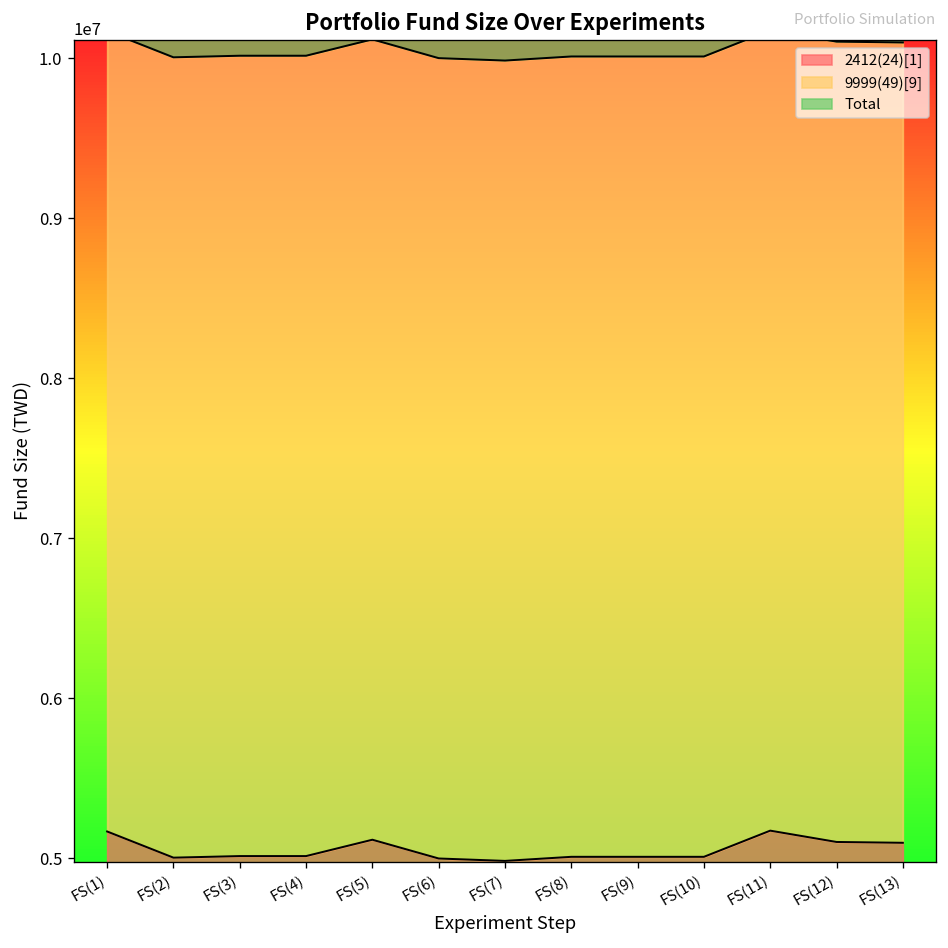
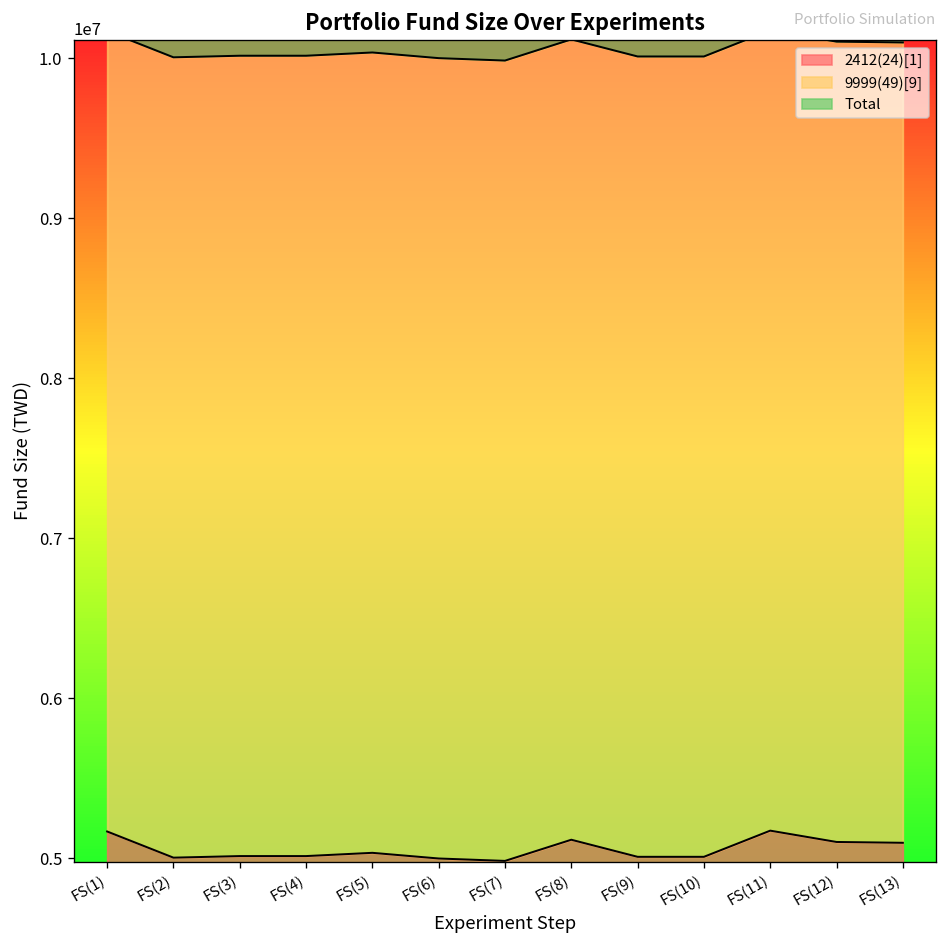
  {
    "2412(24)[1]": {
      "FS(1)": 5170000,
      "FS(2)": 5010000,
      "FS(3)": 5020000,
      "FS(4)": 5020000,
-     "FS(5)": 5120000,
+     "FS(5)": 5040000,
      "FS(6)": 5000000,
      "FS(7)": 4980000,
-     "FS(8)": 5010000,
+     "FS(8)": 5120000,
      "FS(9)": 5010000,
      "FS(10)": 5010000,
      "FS(11)": 5170000,
      "FS(12)": 5100000,
      "FS(13)": 5100000
    },
    "9999(49)[9]": {
      "FS(2)": 5000000,
      "FS(3)": 5000000,
      "FS(4)": 5000000,
      "FS(5)": 5000000,
      "FS(6)": 5000000,
      "FS(7)": 5000000,
      "FS(8)": 5000000,
      "FS(9)": 5000000,
      "FS(10)": 5000000,
      "FS(12)": 5000000,
      "FS(13)": 5000000
    }
  }
